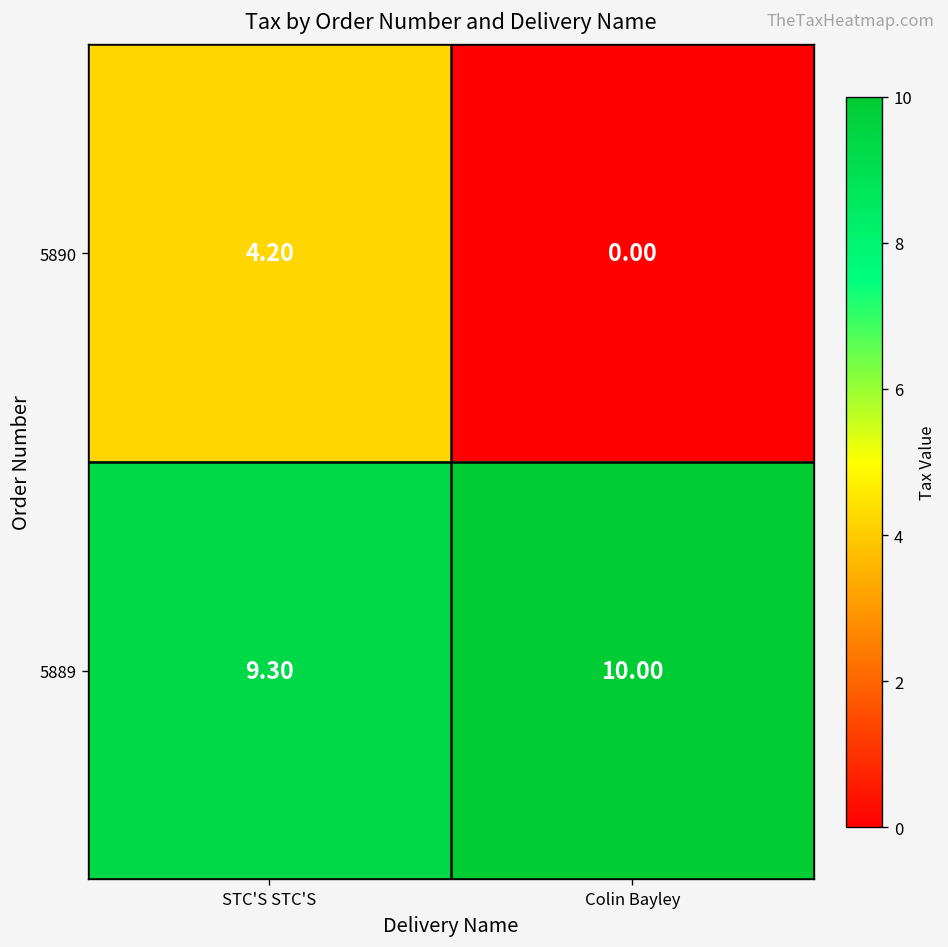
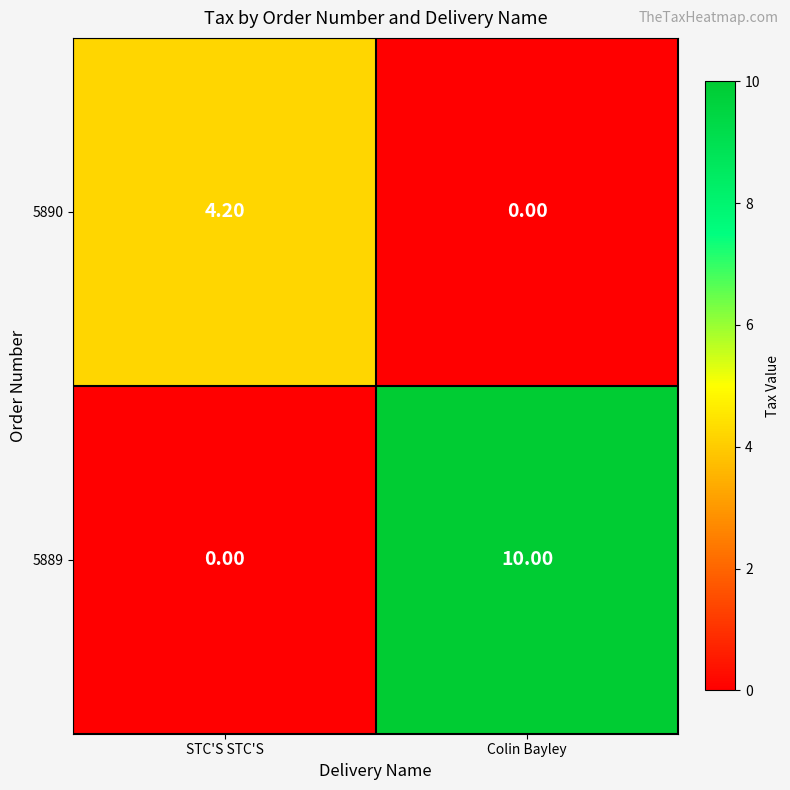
  {
    "5890": {
      "STC'S STC'S": 4.20,
      "Colin Bayley": 0.00
    },
    "5889": {
-     "STC'S STC'S": 9.30,
+     "STC'S STC'S": 0.00,
      "Colin Bayley": 10.00
    }
  }
